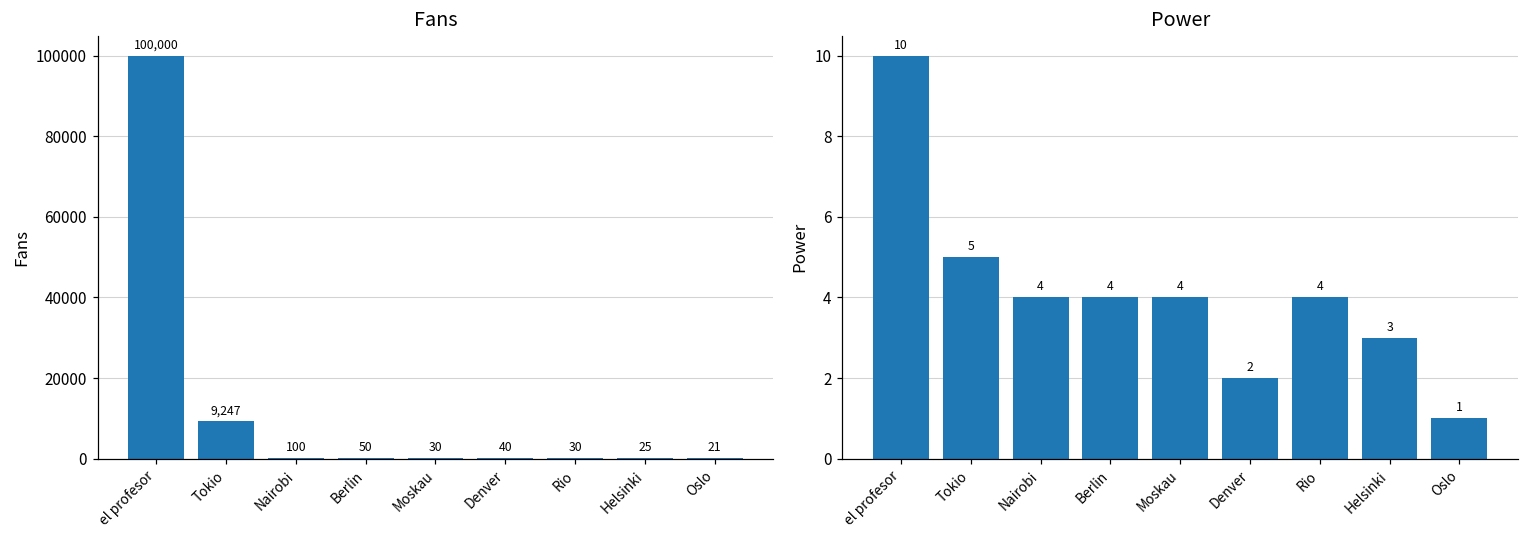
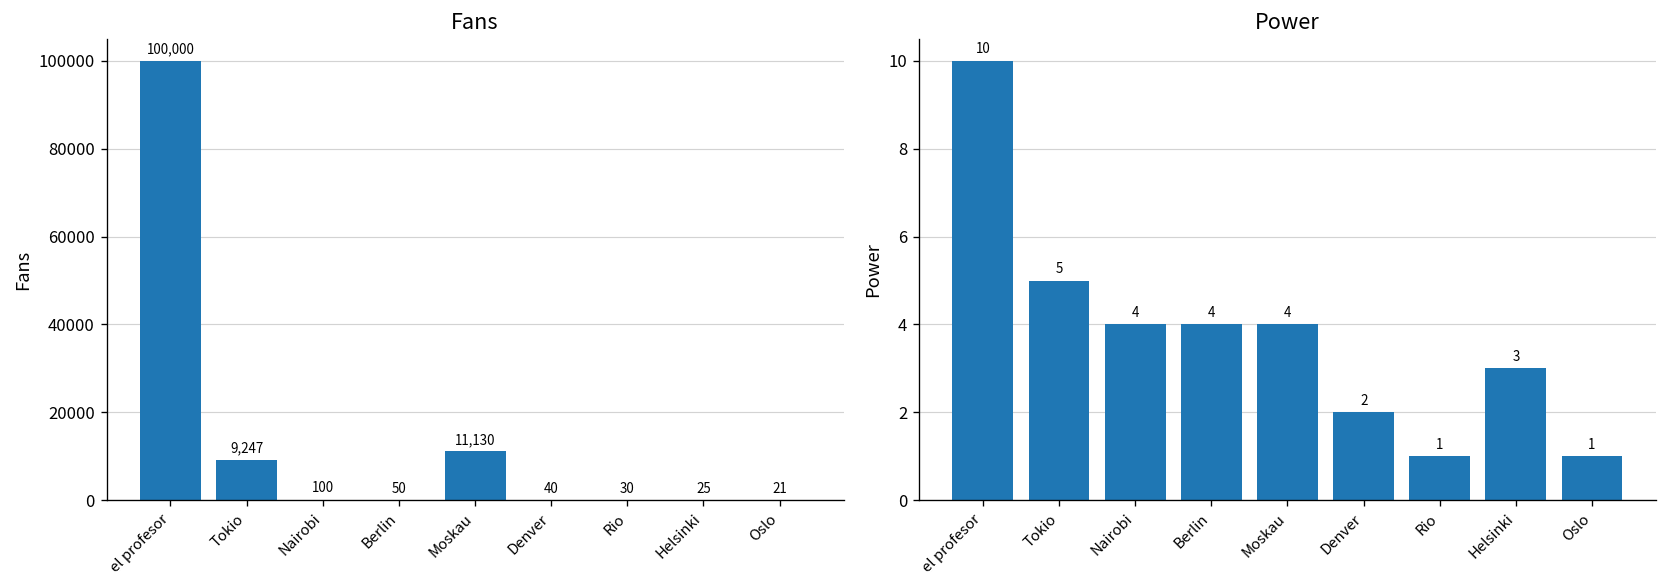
  {
    "Fans": {
      "el profesor": "100,000",
      "Tokio": "9,247",
      "Nairobi": "100",
      "Berlin": "50",
-     "Moskau": "30",
+     "Moskau": "11,130",
      "Denver": "40",
      "Rio": "30",
      "Helsinki": "25",
      "Oslo": "21"
    },
    "Power": {
      "el profesor": "10",
      "Tokio": "5",
      "Nairobi": "4",
      "Berlin": "4",
      "Moskau": "4",
      "Denver": "2",
-     "Rio": "4",
+     "Rio": "1",
      "Helsinki": "3",
      "Oslo": "1"
    }
  }
